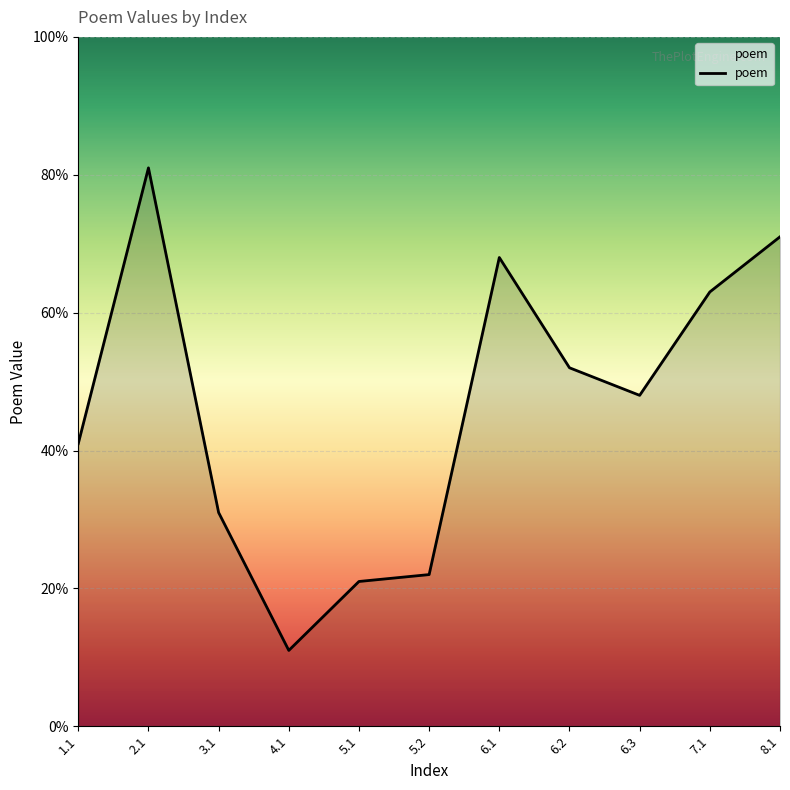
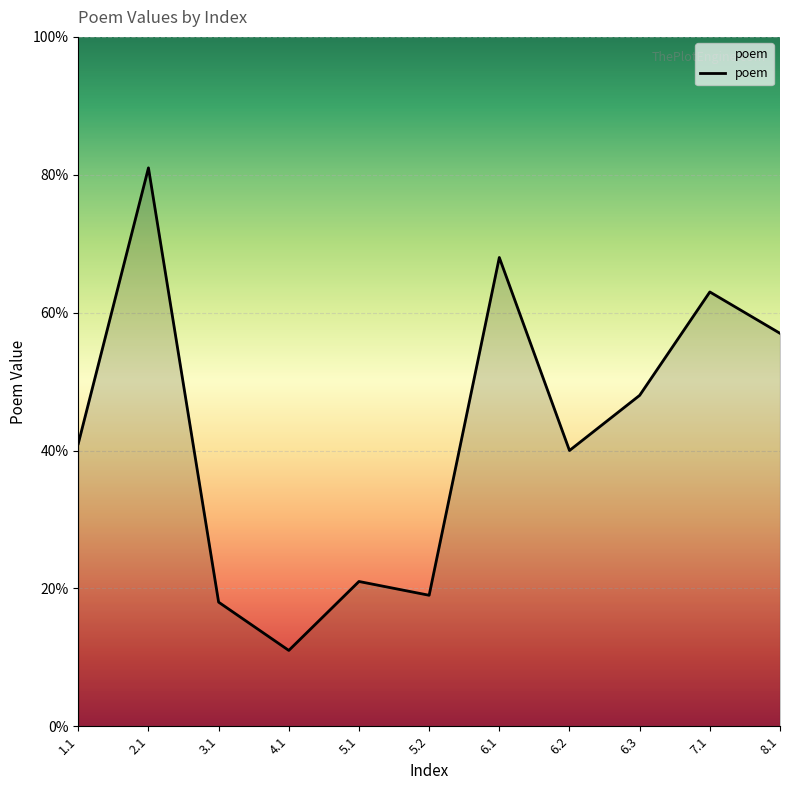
  {
    "1.1": "41%",
    "2.1": "81%",
-   "3.1": "31%",
+   "3.1": "18%",
    "4.1": "11%",
    "5.1": "21%",
-   "5.2": "22%",
+   "5.2": "19%",
    "6.1": "68%",
-   "6.2": "52%",
+   "6.2": "40%",
    "6.3": "48%",
    "7.1": "63%",
-   "8.1": "71%"
+   "8.1": "57%"
  }
